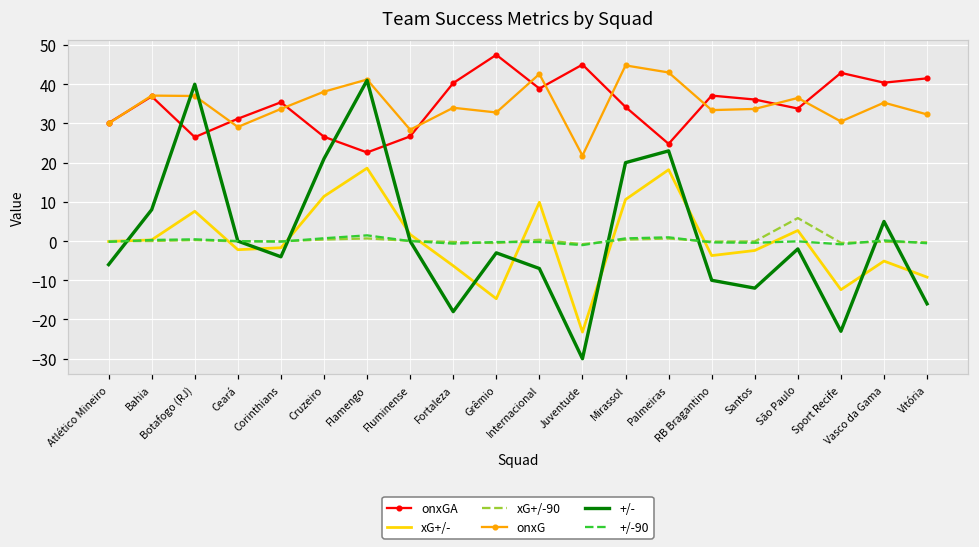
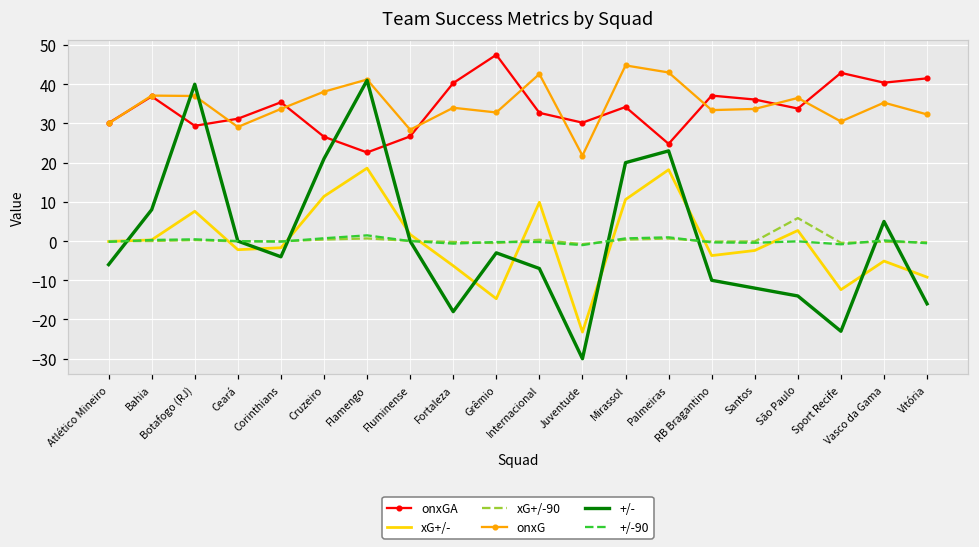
  {
    "onxGA": {
-     "Botafogo (RJ)": 27,
+     "Botafogo (RJ)": 29,
      "Ceará": 31,
      "Corinthians": 35,
      "Cruzeiro": 27,
      "Flamengo": 23,
      "Fluminense": 27,
      "Fortaleza": 40,
      "Grêmio": 48,
-     "Internacional": 39,
-     "Juventude": 45,
+     "Internacional": 33,
+     "Juventude": 30,
      "Mirassol": 34,
      "Palmeiras": 25,
      "RB Bragantino": 37,
      "Santos": 36,
      "São Paulo": 34,
      "Sport Recife": 43,
      "Vasco da Gama": 40,
      "Vitória": 42
    },
    "xG+/-90": {
      "Flamengo": 1,
      "São Paulo": 6
    },
    "+/-": {
      "Atlético Mineiro": -6,
      "Bahia": 8,
      "Botafogo (RJ)": 40,
      "Corinthians": -4,
      "Cruzeiro": 21,
      "Fortaleza": -18,
      "Grêmio": -3,
      "Internacional": -7,
      "Juventude": -30,
      "Mirassol": 20,
      "Palmeiras": 23,
      "RB Bragantino": -10,
      "Santos": -12,
-     "São Paulo": -2,
+     "São Paulo": -14,
      "Sport Recife": -23,
      "Vasco da Gama": 5,
      "Vitória": -16
    },
    "+/-90": {
      "Flamengo": 1,
      "São Paulo": 0
    }
  }
